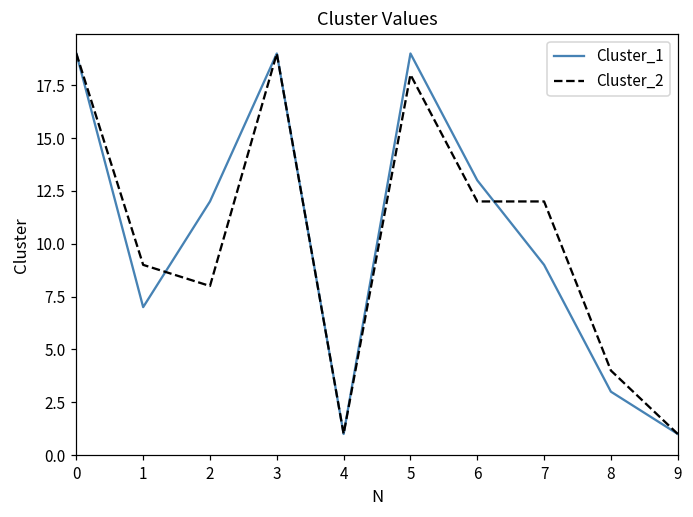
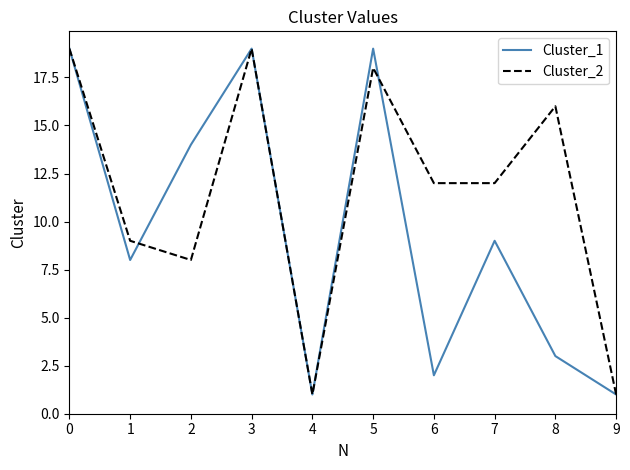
  {
    "Cluster_1": {
-     "1": 7,
-     "2": 12,
+     "1": 8,
+     "2": 14,
      "5": 19,
-     "6": 13,
+     "6": 2,
      "7": 9,
      "8": 3
    },
    "Cluster_2": {
      "1": 9,
      "2": 8,
      "5": 18,
      "6": 12,
      "7": 12,
-     "8": 4
+     "8": 16
    }
  }
